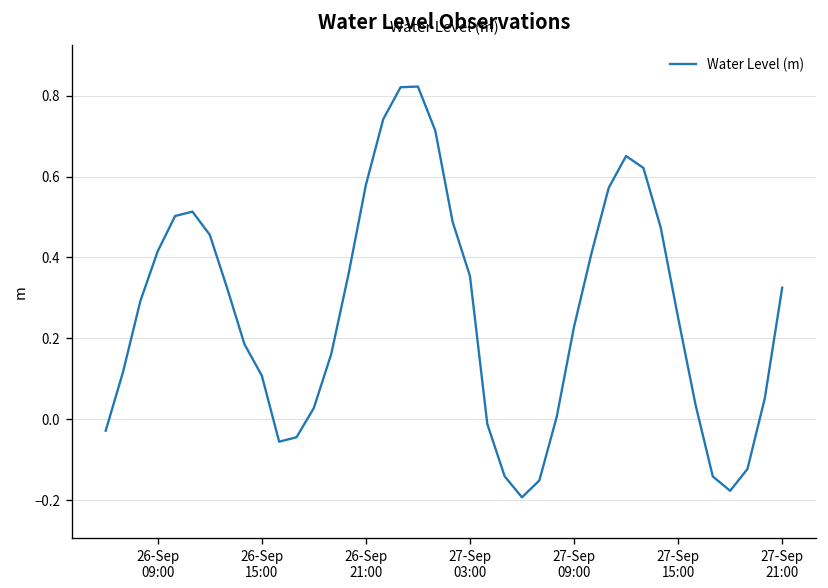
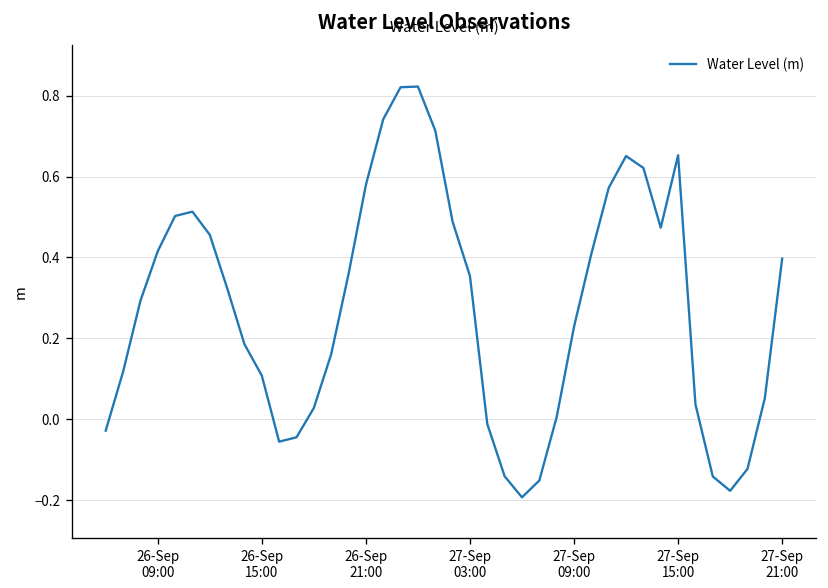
  {
    "26-Sep 09:00": 0.42,
    "26-Sep 15:00": 0.11,
    "26-Sep 21:00": 0.58,
    "27-Sep 03:00": 0.35,
    "27-Sep 09:00": 0.23,
-   "27-Sep 15:00": 0.25,
-   "27-Sep 21:00": 0.33
+   "27-Sep 15:00": 0.65,
+   "27-Sep 21:00": 0.40
  }
